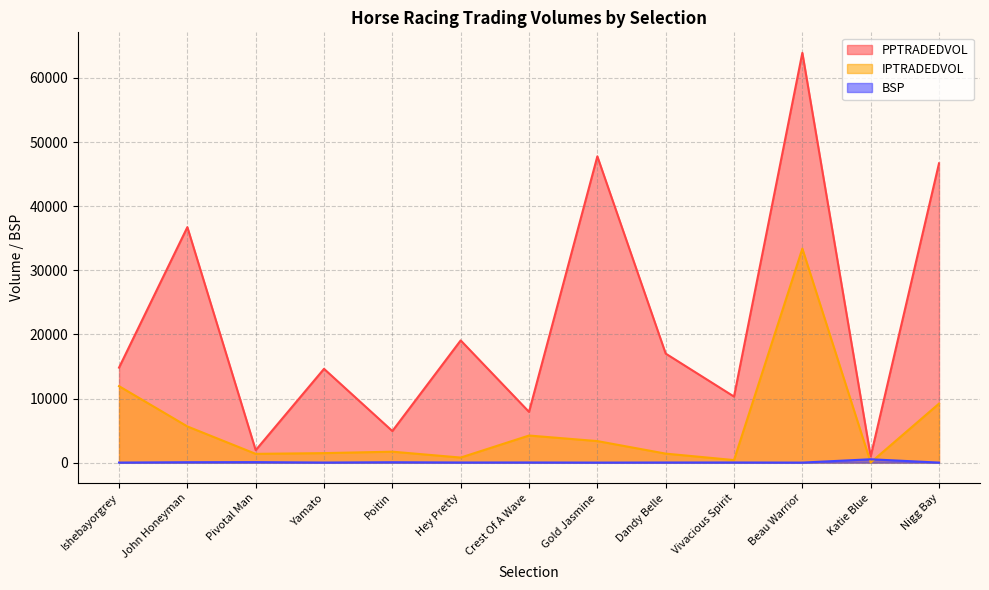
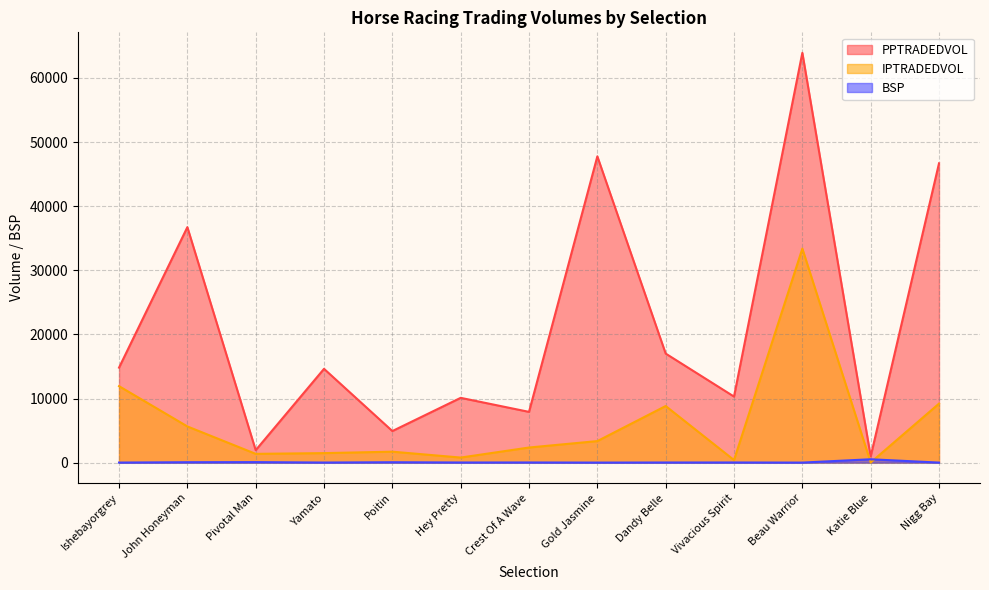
  {
    "PPTRADEDVOL": {
      "Ishebayorgrey": 15000,
      "John Honeyman": 37000,
      "Pivotal Man": 2000,
      "Yamato": 15000,
      "Poitin": 5000,
-     "Hey Pretty": 19000,
+     "Hey Pretty": 10000,
      "Crest Of A Wave": 8000,
      "Gold Jasmine": 48000,
      "Dandy Belle": 17000,
      "Vivacious Spirit": 10000,
      "Beau Warrior": 64000,
      "Katie Blue": 1000,
      "Nigg Bay": 47000
    },
    "IPTRADEDVOL": {
      "Ishebayorgrey": 12000,
      "John Honeyman": 6000,
      "Pivotal Man": 1000,
      "Yamato": 1000,
      "Poitin": 2000,
      "Hey Pretty": 1000,
-     "Crest Of A Wave": 4000,
+     "Crest Of A Wave": 2000,
      "Gold Jasmine": 3000,
-     "Dandy Belle": 1000,
+     "Dandy Belle": 9000,
      "Beau Warrior": 33000,
      "Katie Blue": 0,
      "Nigg Bay": 9000
    },
    "BSP": {
      "Ishebayorgrey": 0,
      "John Honeyman": 0,
      "Pivotal Man": 0,
      "Yamato": 0,
      "Poitin": 0,
      "Hey Pretty": 0,
      "Crest Of A Wave": 0,
      "Gold Jasmine": 0,
      "Dandy Belle": 0,
      "Beau Warrior": 0,
      "Katie Blue": 1000,
      "Nigg Bay": 0
    }
  }
